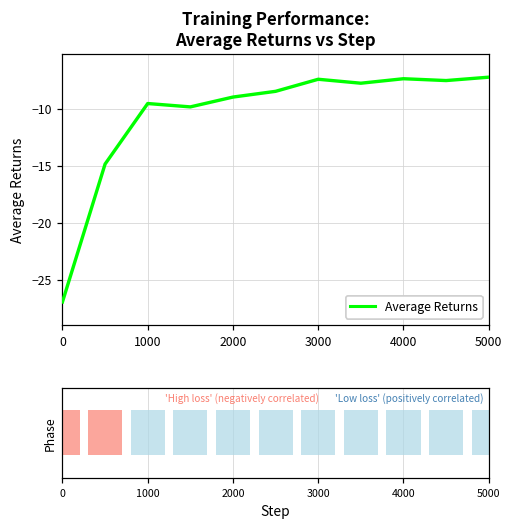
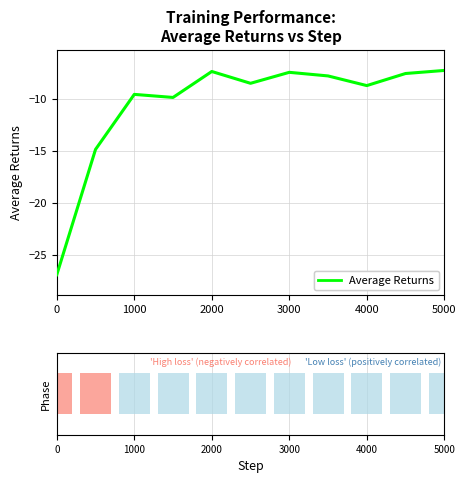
  {
    "Training Performance: Average Returns vs Step": {
      "0": -27.0,
      "1000": -9.5,
-     "2000": -9.0,
+     "2000": -7.3,
      "3000": -7.4,
-     "4000": -7.4,
+     "4000": -8.7,
      "5000": -7.2
    }
  }
